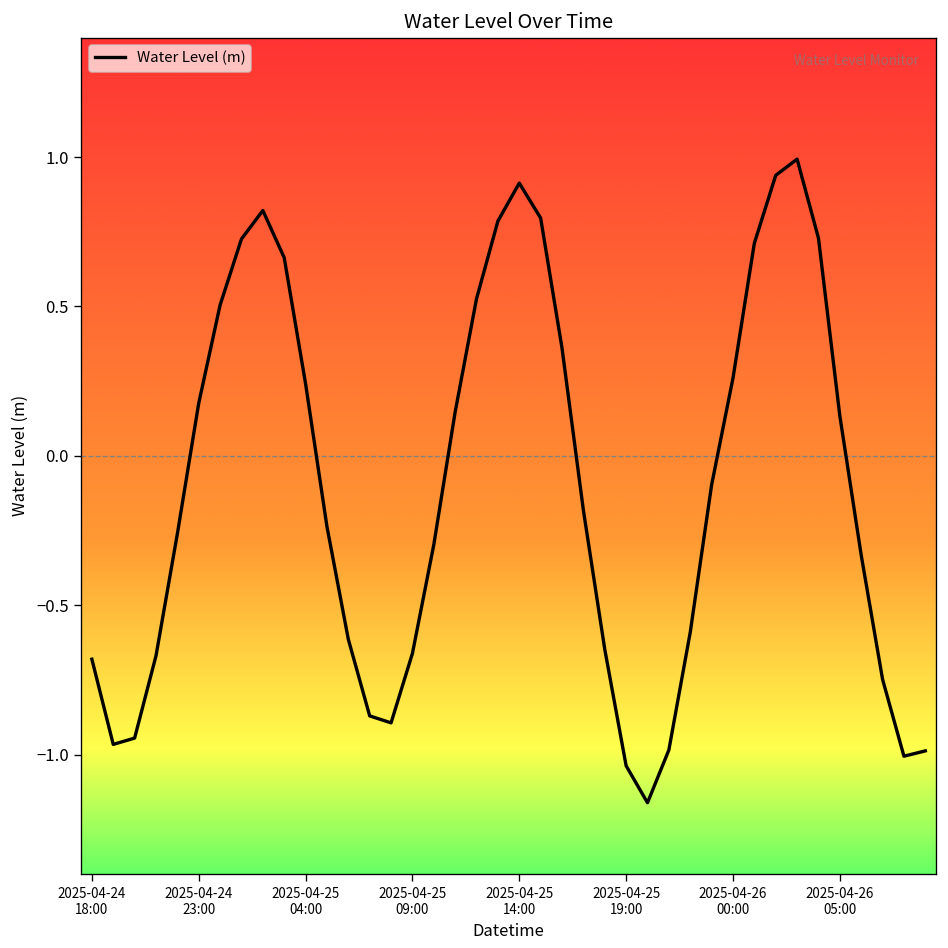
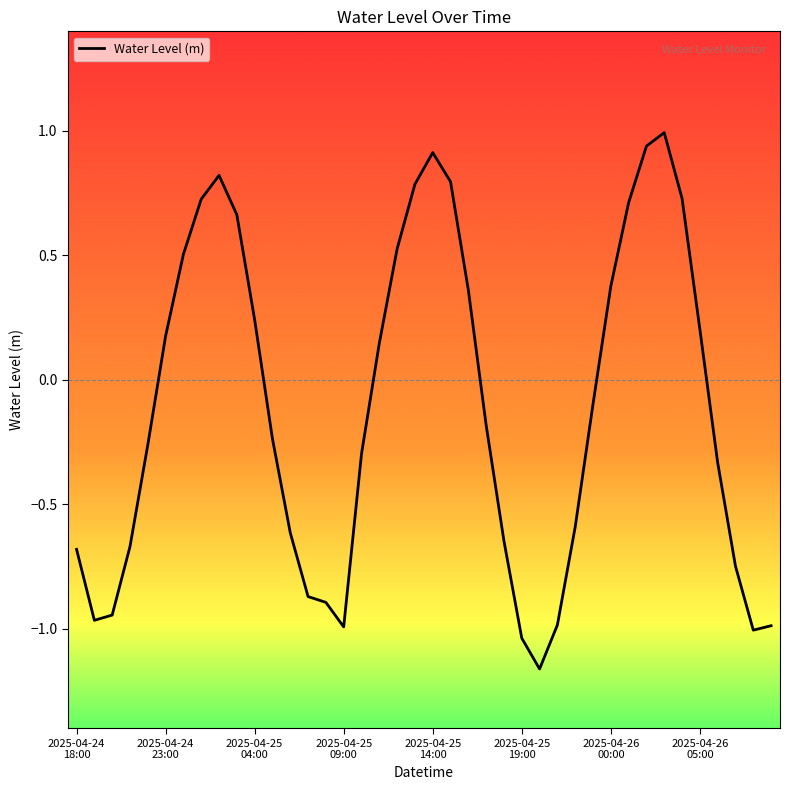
  {
    "2025-04-24 18:00": -0.68,
    "2025-04-24 23:00": 0.18,
    "2025-04-25 04:00": 0.24,
-   "2025-04-25 09:00": -0.66,
+   "2025-04-25 09:00": -0.99,
    "2025-04-25 14:00": 0.91,
    "2025-04-25 19:00": -1.04,
-   "2025-04-26 00:00": 0.26,
-   "2025-04-26 05:00": 0.13
+   "2025-04-26 00:00": 0.38,
+   "2025-04-26 05:00": 0.20
  }
